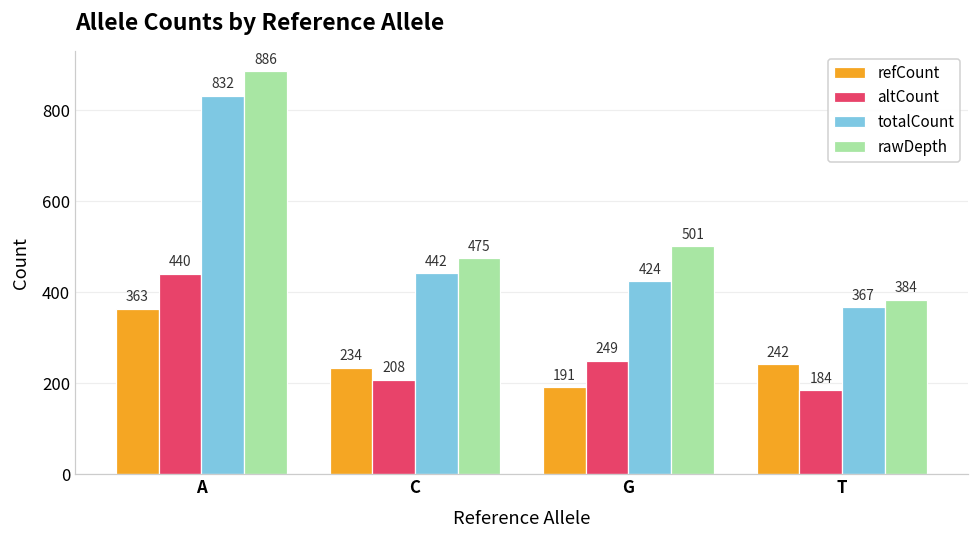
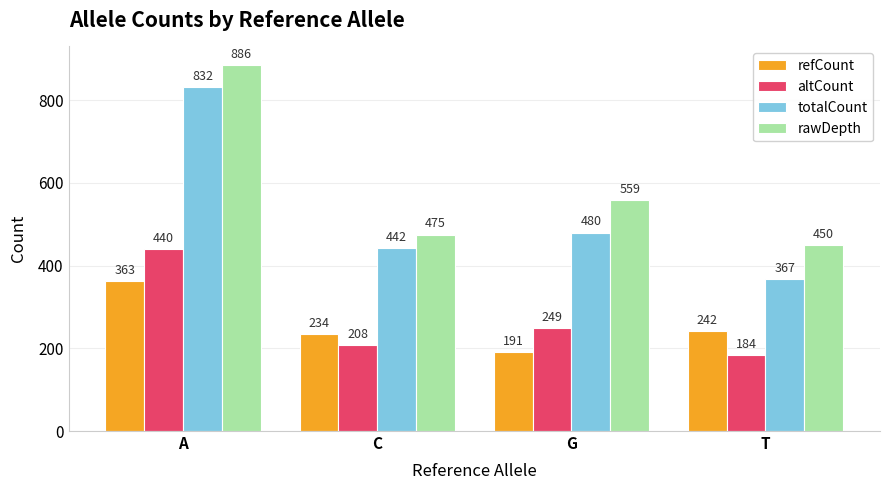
  {
    "refCount": {
      "A": 363,
      "C": 234,
      "G": 191,
      "T": 242
    },
    "altCount": {
      "A": 440,
      "C": 208,
      "G": 249,
      "T": 184
    },
    "totalCount": {
      "A": 832,
      "C": 442,
-     "G": 424,
+     "G": 480,
      "T": 367
    },
    "rawDepth": {
      "A": 886,
      "C": 475,
-     "G": 501,
-     "T": 384
+     "G": 559,
+     "T": 450
    }
  }
